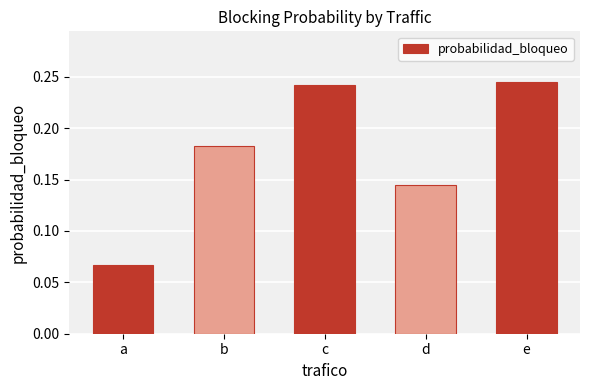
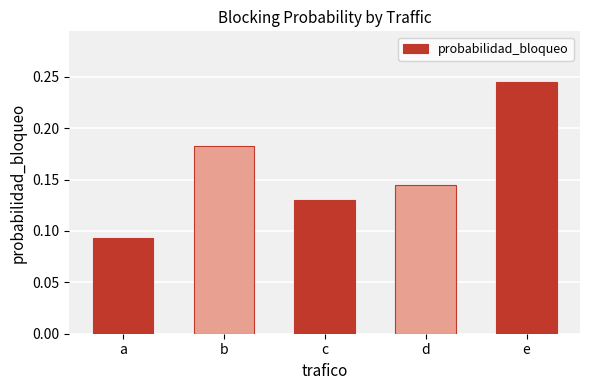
  {
-   "a": 0.067,
+   "a": 0.093,
    "b": 0.183,
-   "c": 0.242,
+   "c": 0.130,
    "d": 0.145,
    "e": 0.245
  }
